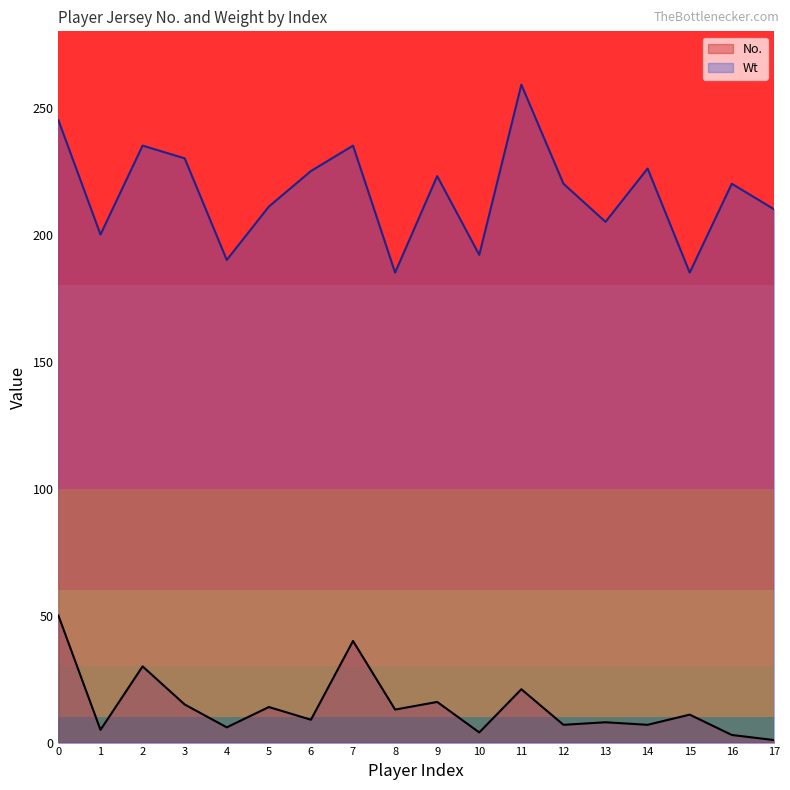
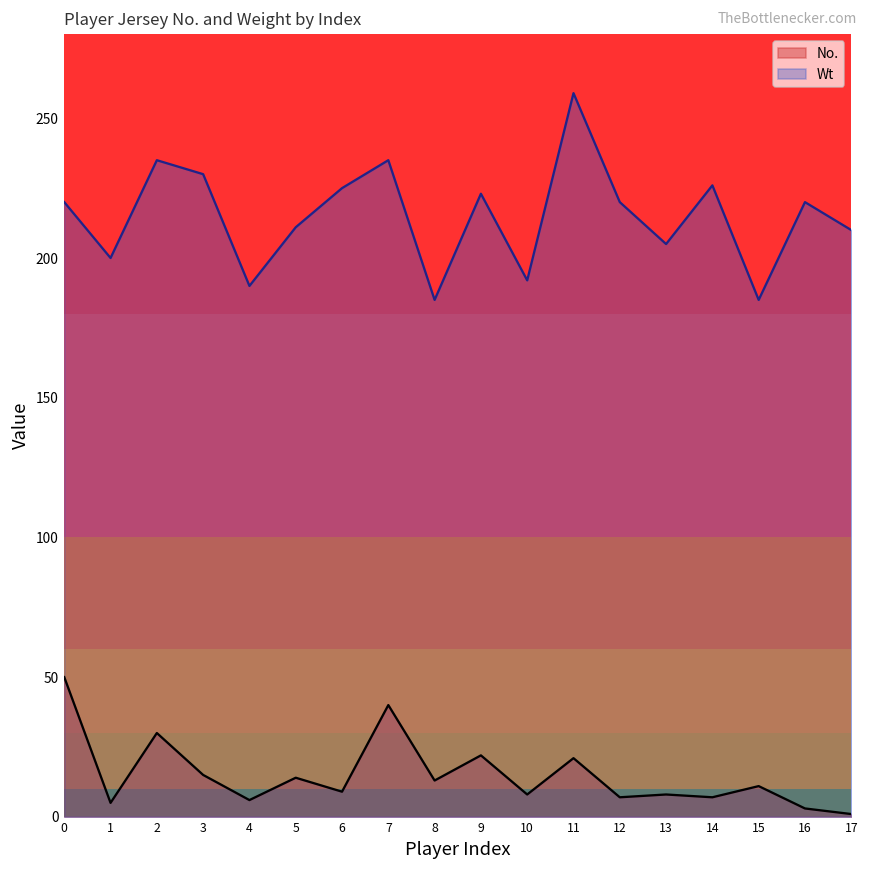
  {
    "No.": {
      "0": 50,
      "1": 5,
      "2": 30,
      "3": 15,
      "4": 6,
      "5": 14,
      "6": 9,
      "7": 40,
      "8": 13,
-     "9": 16,
-     "10": 4,
+     "9": 22,
+     "10": 8,
      "11": 21,
      "12": 7,
      "13": 8,
      "14": 7,
      "15": 11,
      "16": 3,
      "17": 1
    },
    "Wt": {
-     "0": 245,
+     "0": 220,
      "1": 200,
      "2": 235,
      "3": 230,
      "4": 190,
      "5": 211,
      "6": 225,
      "7": 235,
      "8": 185,
      "9": 223,
      "10": 192,
      "11": 259,
      "12": 220,
      "13": 205,
      "14": 226,
      "15": 185,
      "16": 220,
      "17": 210
    }
  }
